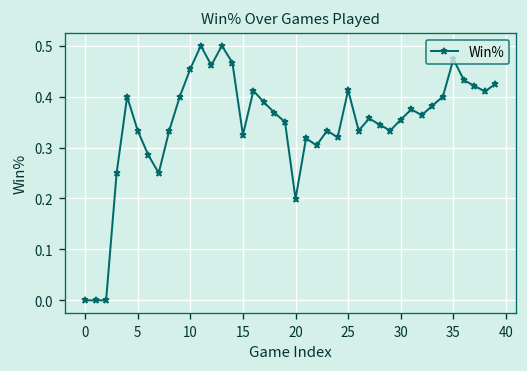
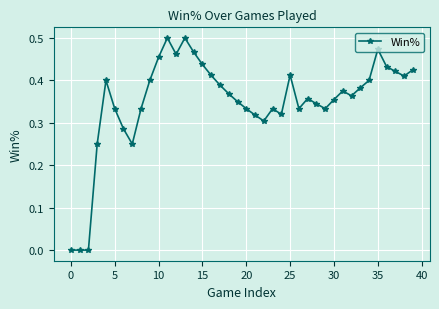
  {
    "0": 0.00,
    "5": 0.33,
    "10": 0.45,
-   "15": 0.33,
-   "20": 0.20,
+   "15": 0.44,
+   "20": 0.33,
    "25": 0.41,
    "30": 0.35
  }
